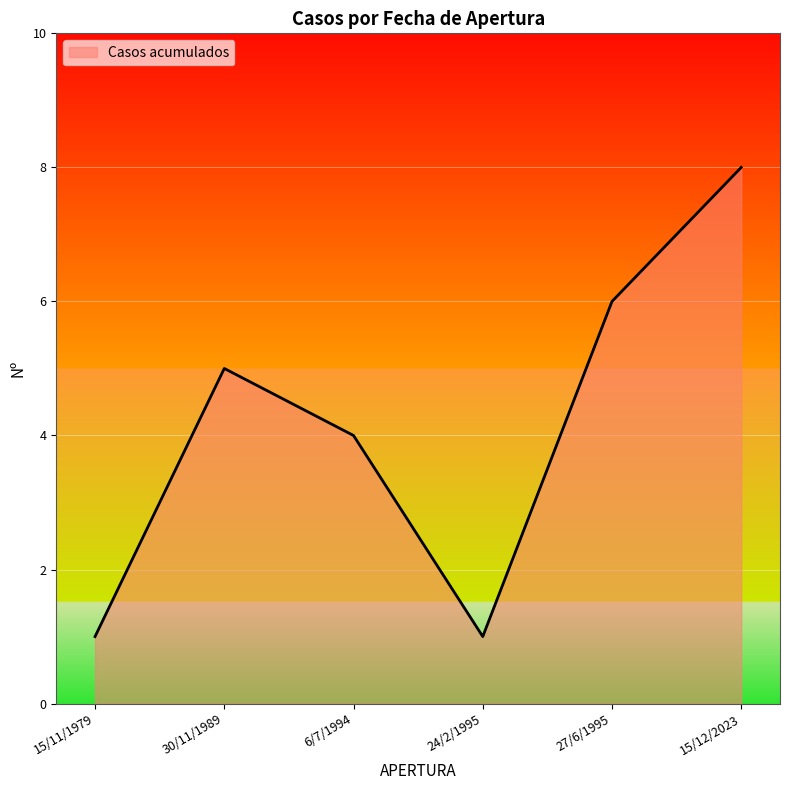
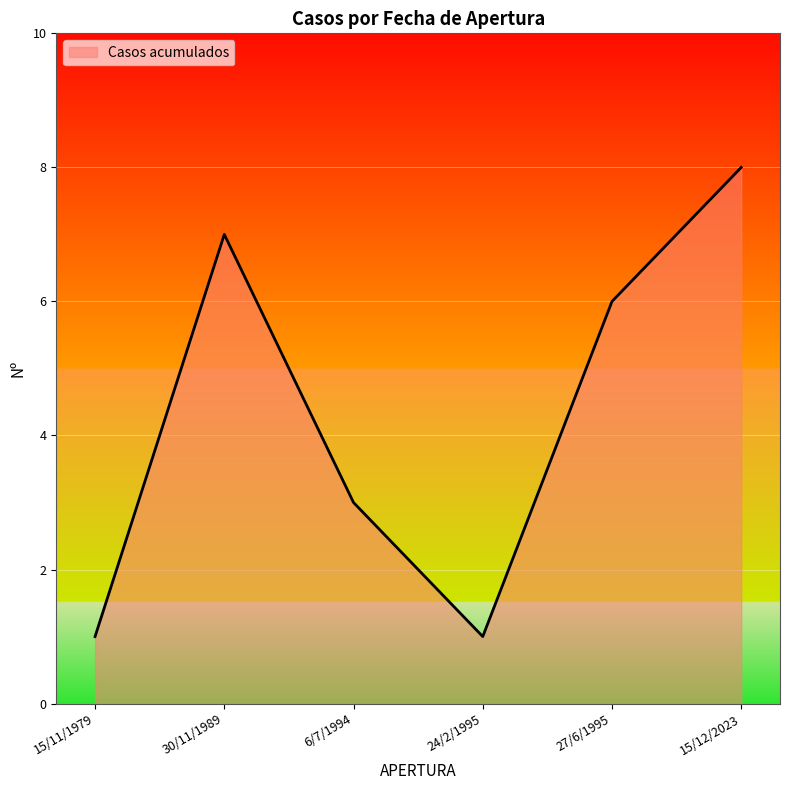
  {
    "15/11/1979": 1,
-   "30/11/1989": 5,
-   "6/7/1994": 4,
+   "30/11/1989": 7,
+   "6/7/1994": 3,
    "24/2/1995": 1,
    "27/6/1995": 6,
    "15/12/2023": 8
  }
